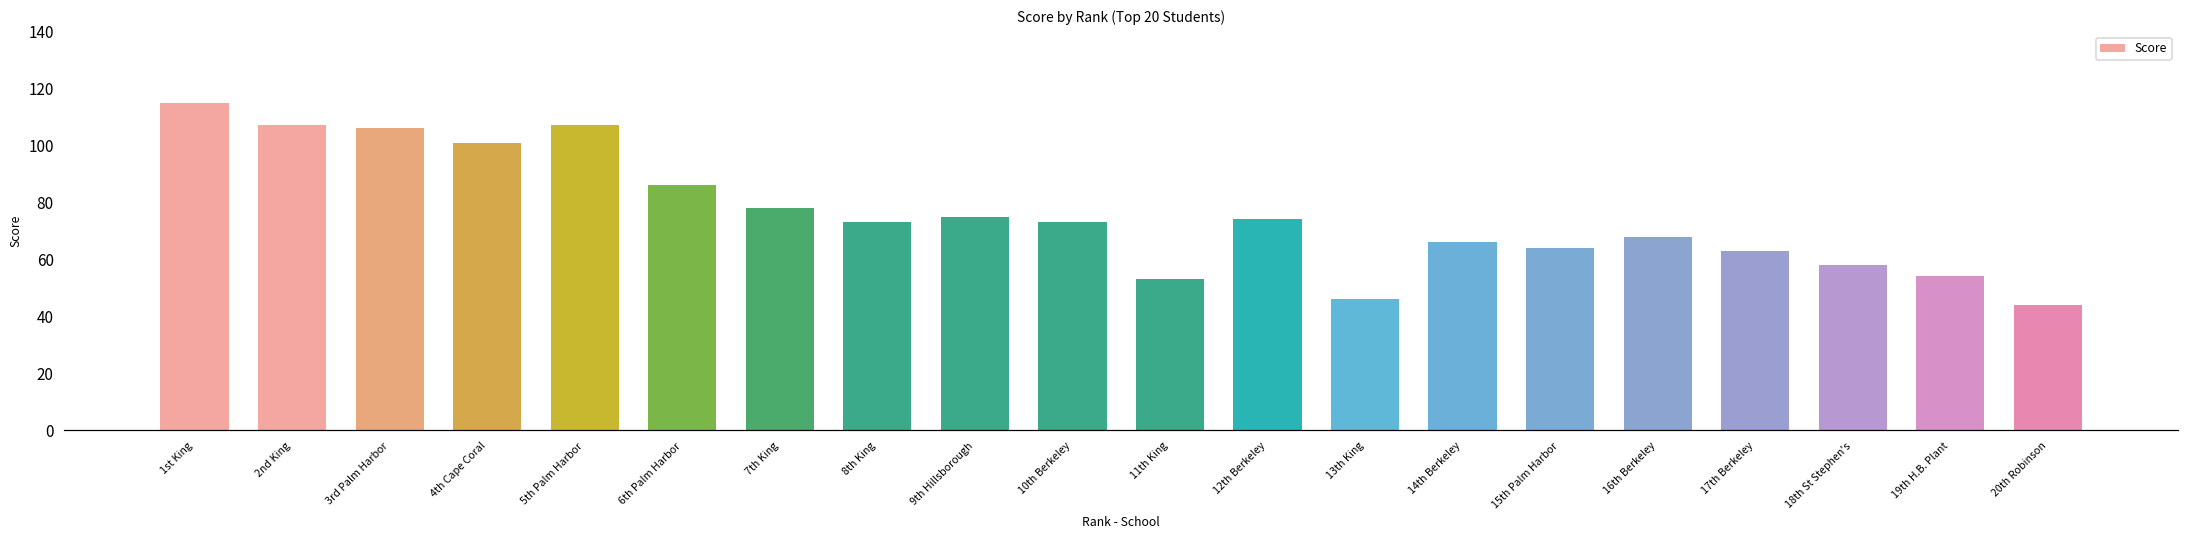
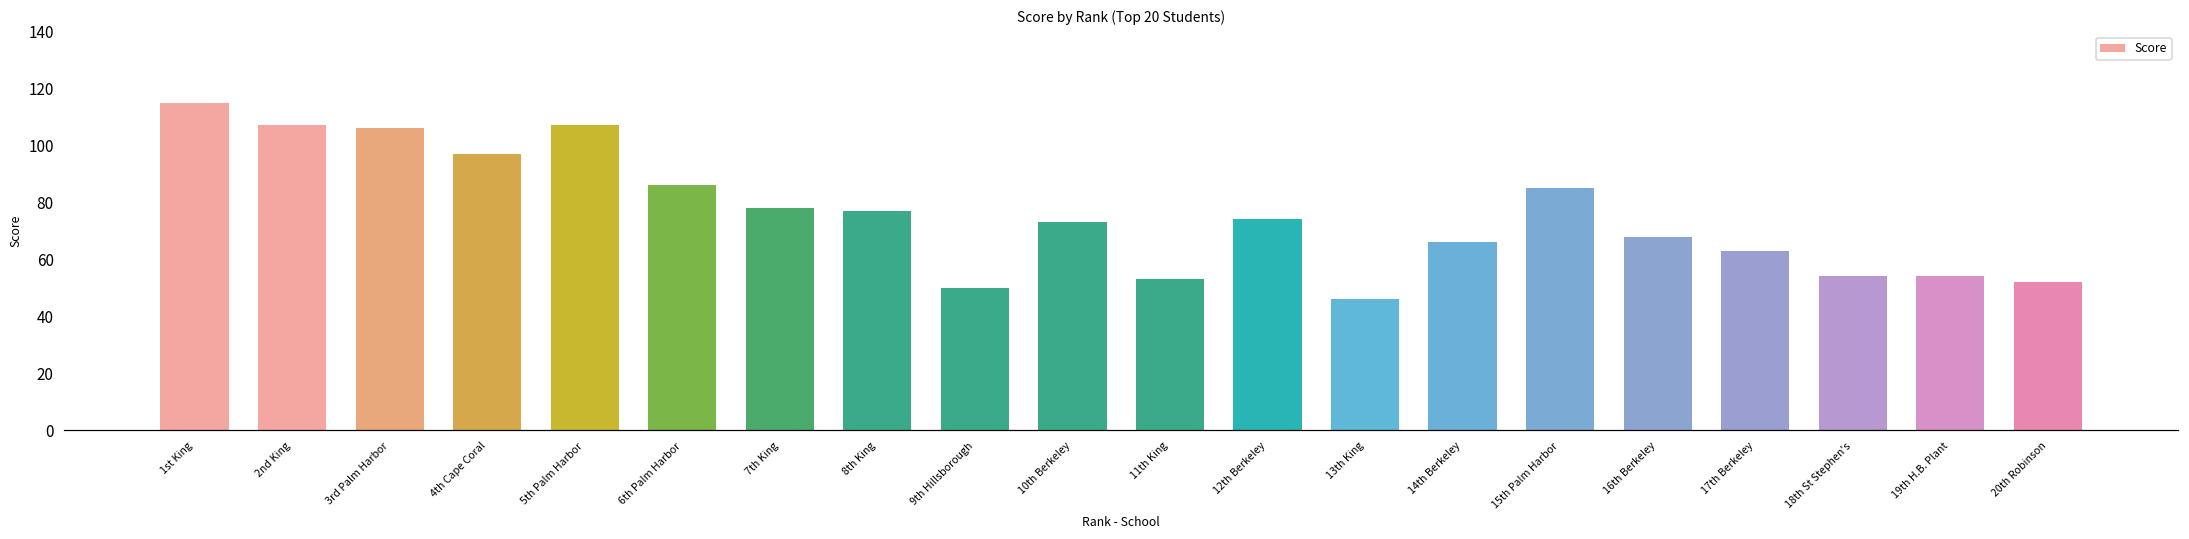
  {
    "1st King": 115,
    "2nd King": 107,
    "3rd Palm Harbor": 106,
-   "4th Cape Coral": 101,
+   "4th Cape Coral": 97,
    "5th Palm Harbor": 107,
    "6th Palm Harbor": 86,
    "7th King": 78,
-   "8th King": 73,
-   "9th Hillsborough": 75,
+   "8th King": 77,
+   "9th Hillsborough": 50,
    "10th Berkeley": 73,
    "11th King": 53,
    "12th Berkeley": 74,
    "13th King": 46,
    "14th Berkeley": 66,
-   "15th Palm Harbor": 64,
+   "15th Palm Harbor": 85,
    "16th Berkeley": 68,
    "17th Berkeley": 63,
-   "18th St Stephen's": 58,
+   "18th St Stephen's": 54,
    "19th H.B. Plant": 54,
-   "20th Robinson": 44
+   "20th Robinson": 52
  }
